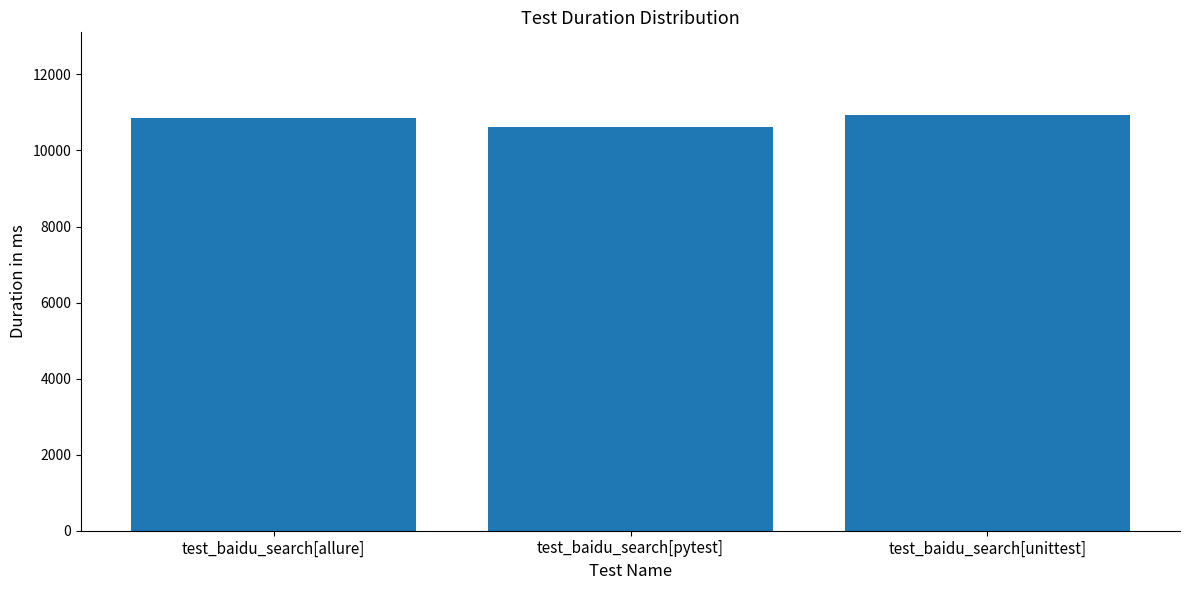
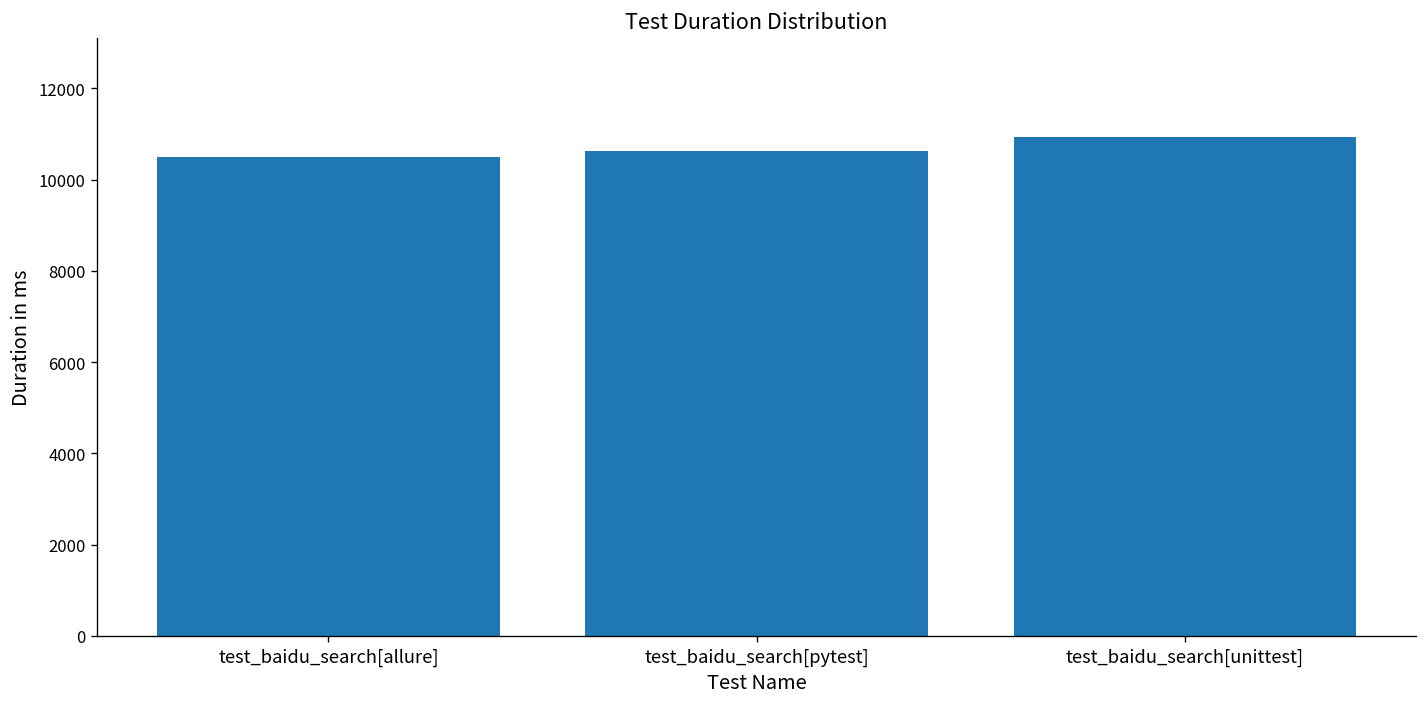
  {
-   "test_baidu_search[allure]": 10800,
+   "test_baidu_search[allure]": 10500,
    "test_baidu_search[pytest]": 10600,
    "test_baidu_search[unittest]": 10900
  }
